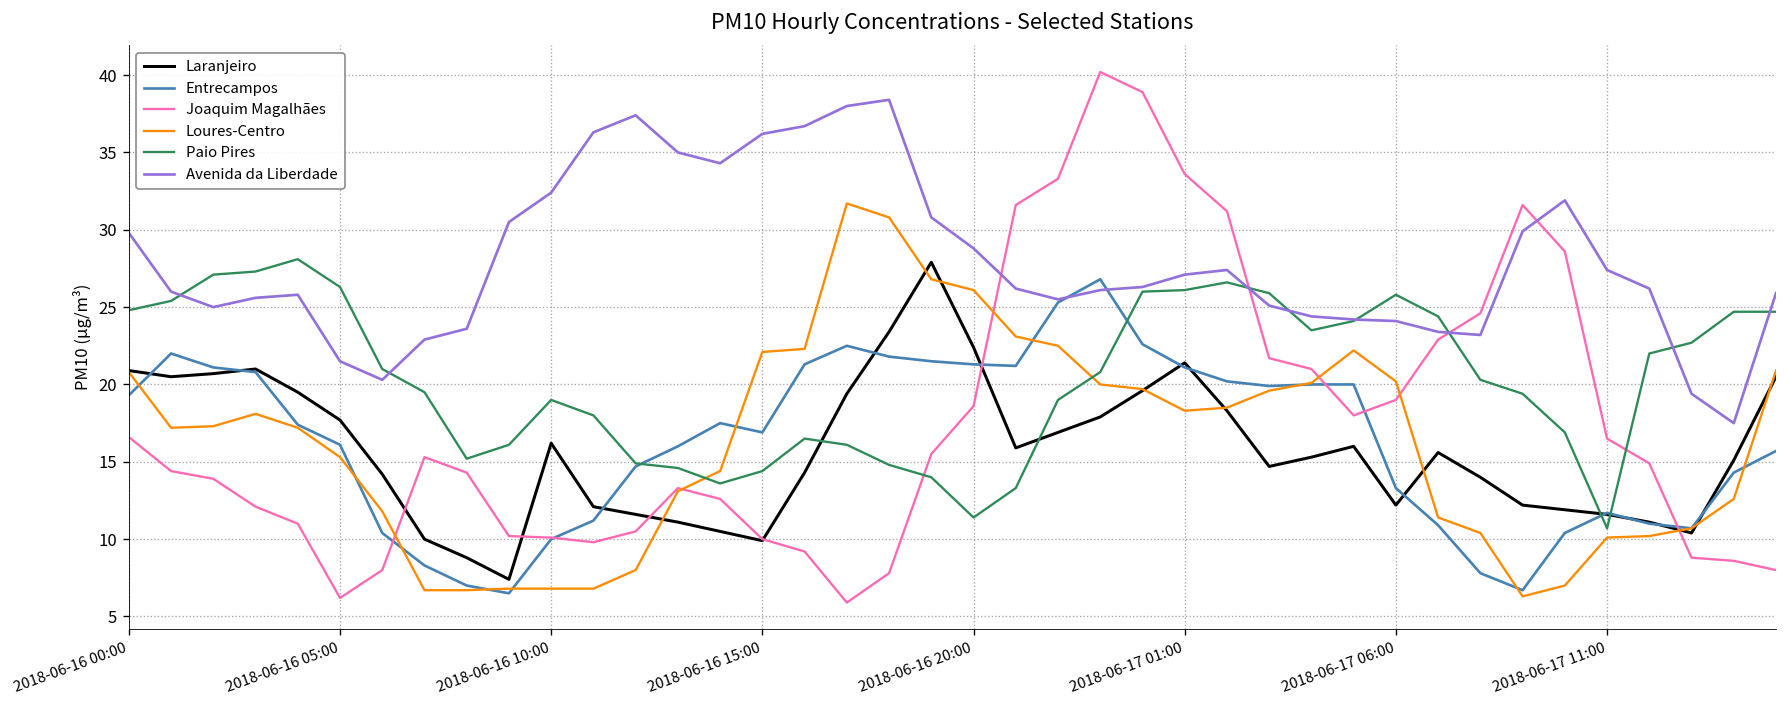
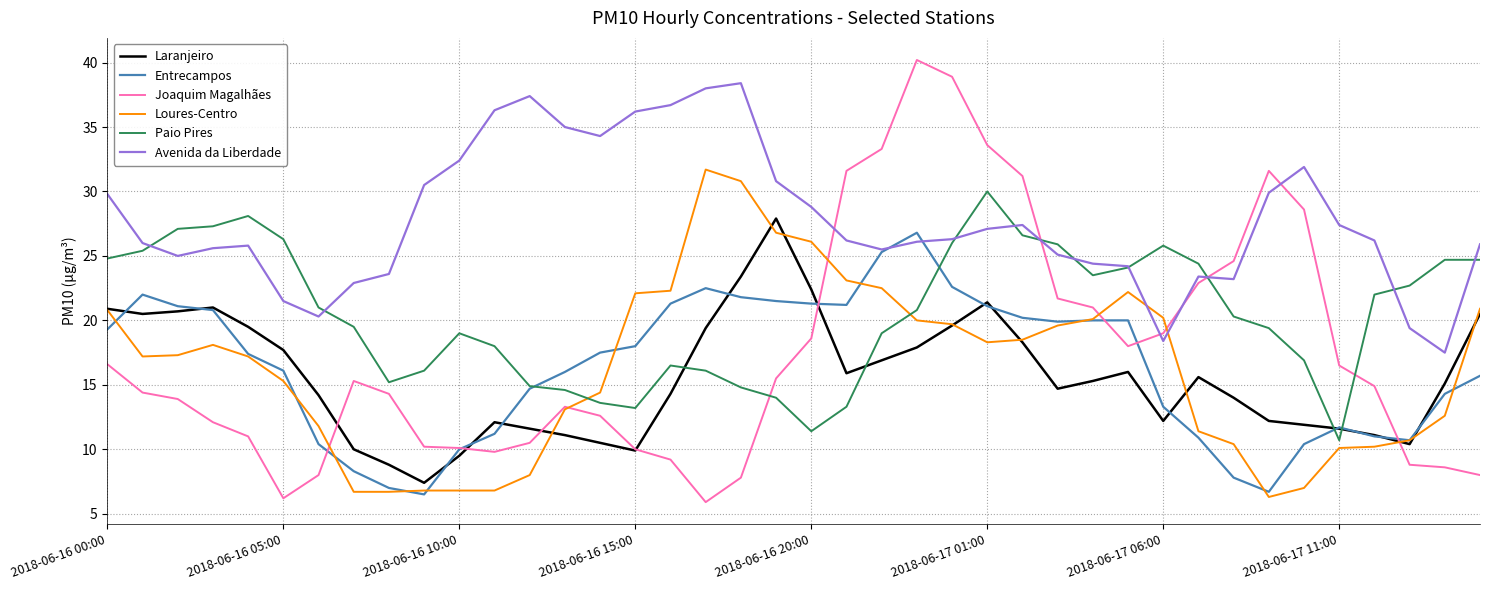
  {
    "Laranjeiro": {
      "2018-06-16 05:00": 17.7,
-     "2018-06-16 10:00": 16.2,
+     "2018-06-16 10:00": 9.5,
      "2018-06-16 20:00": 22.4,
      "2018-06-17 01:00": 21.4,
      "2018-06-17 06:00": 12.2
    },
    "Entrecampos": {
      "2018-06-16 00:00": 19.3,
      "2018-06-16 05:00": 16.1,
-     "2018-06-16 15:00": 16.9,
+     "2018-06-16 15:00": 18.0,
      "2018-06-16 20:00": 21.3,
      "2018-06-17 01:00": 21.1,
      "2018-06-17 06:00": 13.3
    },
    "Joaquim Magalhães": {
      "2018-06-16 00:00": 16.6,
      "2018-06-16 05:00": 6.2,
      "2018-06-16 20:00": 18.6,
      "2018-06-17 01:00": 33.6,
      "2018-06-17 06:00": 19.0,
      "2018-06-17 11:00": 16.5
    },
    "Loures-Centro": {
      "2018-06-16 05:00": 15.3,
      "2018-06-16 10:00": 6.8,
      "2018-06-16 15:00": 22.1,
      "2018-06-16 20:00": 26.1,
      "2018-06-17 01:00": 18.3,
      "2018-06-17 06:00": 20.2,
      "2018-06-17 11:00": 10.1
    },
    "Paio Pires": {
      "2018-06-16 00:00": 24.8,
      "2018-06-16 05:00": 26.3,
      "2018-06-16 10:00": 19.0,
-     "2018-06-16 15:00": 14.4,
+     "2018-06-16 15:00": 13.2,
      "2018-06-16 20:00": 11.4,
-     "2018-06-17 01:00": 26.1,
+     "2018-06-17 01:00": 30.0,
      "2018-06-17 06:00": 25.8,
      "2018-06-17 11:00": 10.7
    },
    "Avenida da Liberdade": {
      "2018-06-16 00:00": 29.8,
      "2018-06-16 05:00": 21.5,
      "2018-06-16 10:00": 32.4,
      "2018-06-16 15:00": 36.2,
      "2018-06-16 20:00": 28.8,
      "2018-06-17 01:00": 27.1,
-     "2018-06-17 06:00": 24.1,
+     "2018-06-17 06:00": 18.4,
      "2018-06-17 11:00": 27.4
    }
  }
